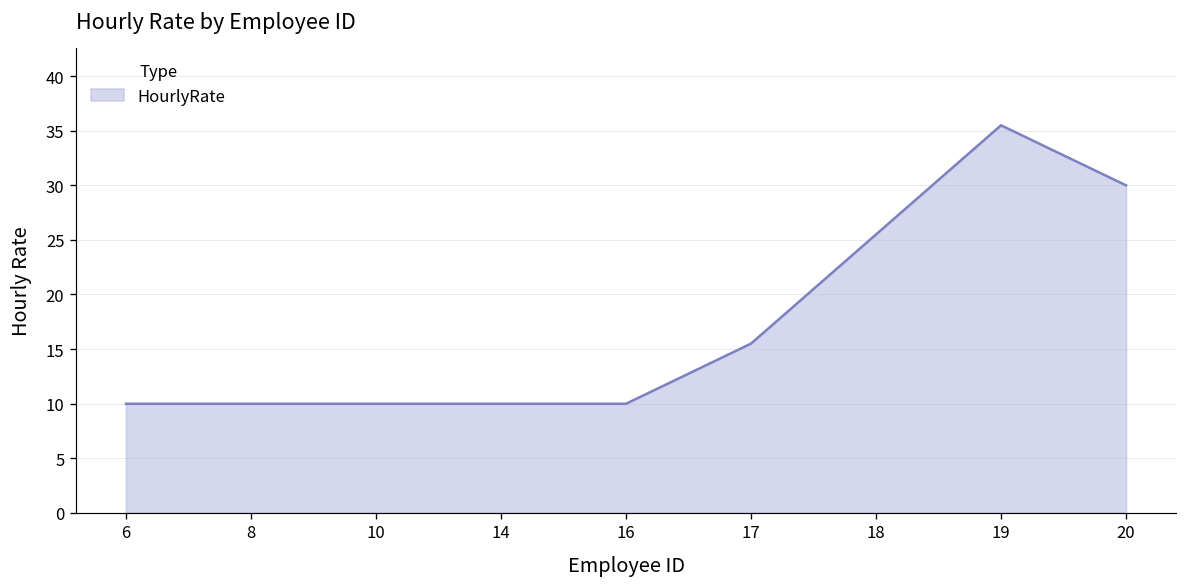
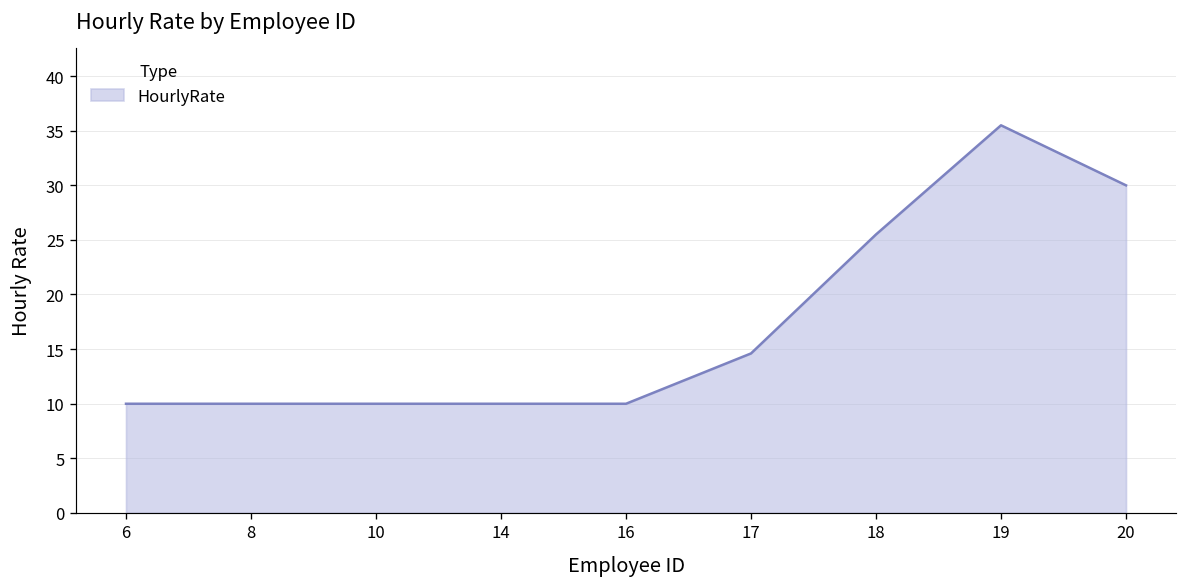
  {
    "6": 10,
    "8": 10,
    "10": 10,
    "14": 10,
    "16": 10,
-   "17": 16,
+   "17": 15,
    "18": 26,
    "19": 36,
    "20": 30
  }
